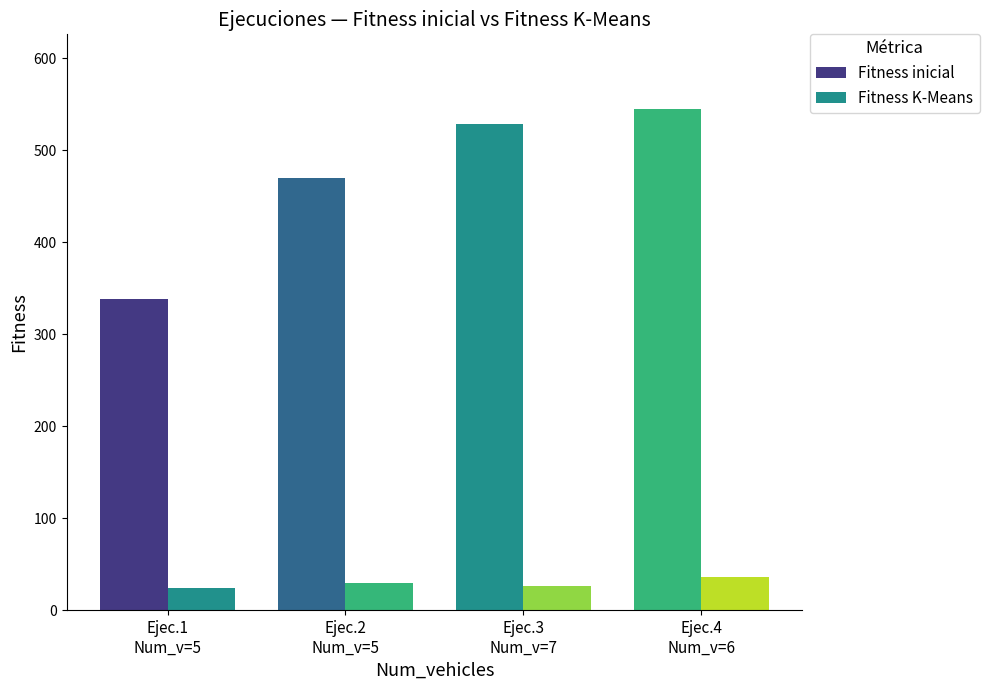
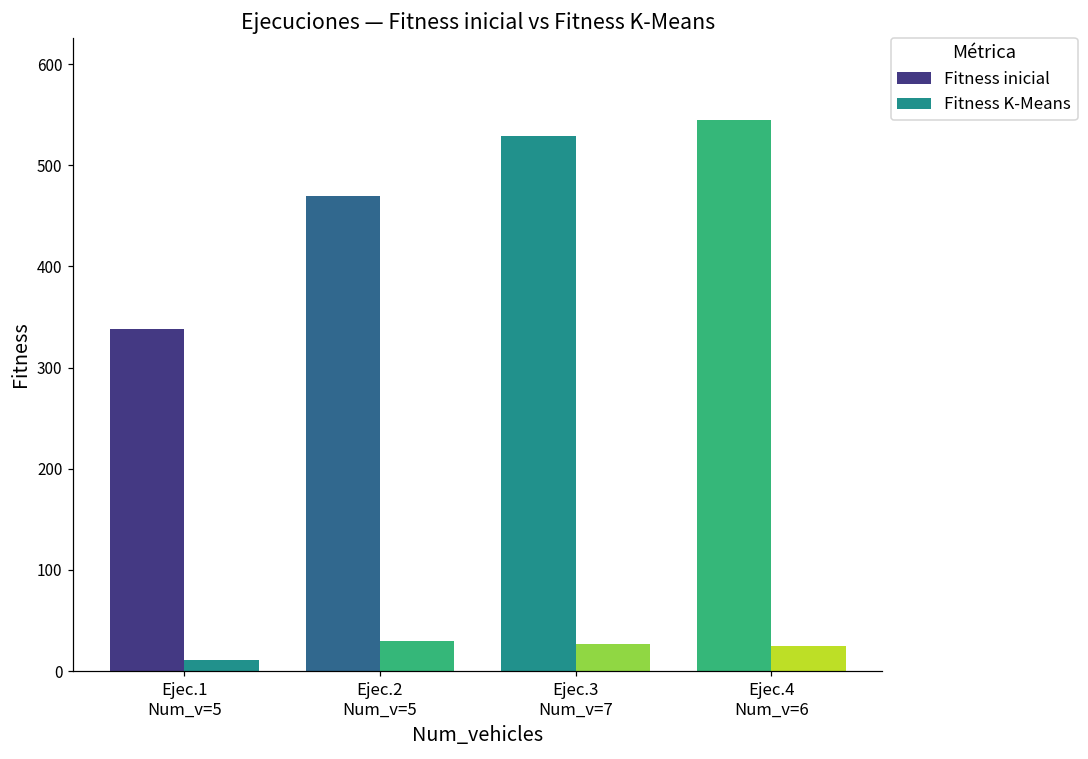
  {
    "Fitness inicial": {
      "Ejec.1 Num_v=5": 340,
      "Ejec.2 Num_v=5": 470,
      "Ejec.3 Num_v=7": 530,
      "Ejec.4 Num_v=6": 540
    },
    "Fitness K-Means": {
-     "Ejec.1 Num_v=5": 20,
+     "Ejec.1 Num_v=5": 10,
      "Ejec.2 Num_v=5": 30,
      "Ejec.3 Num_v=7": 30,
-     "Ejec.4 Num_v=6": 40
+     "Ejec.4 Num_v=6": 20
    }
  }
